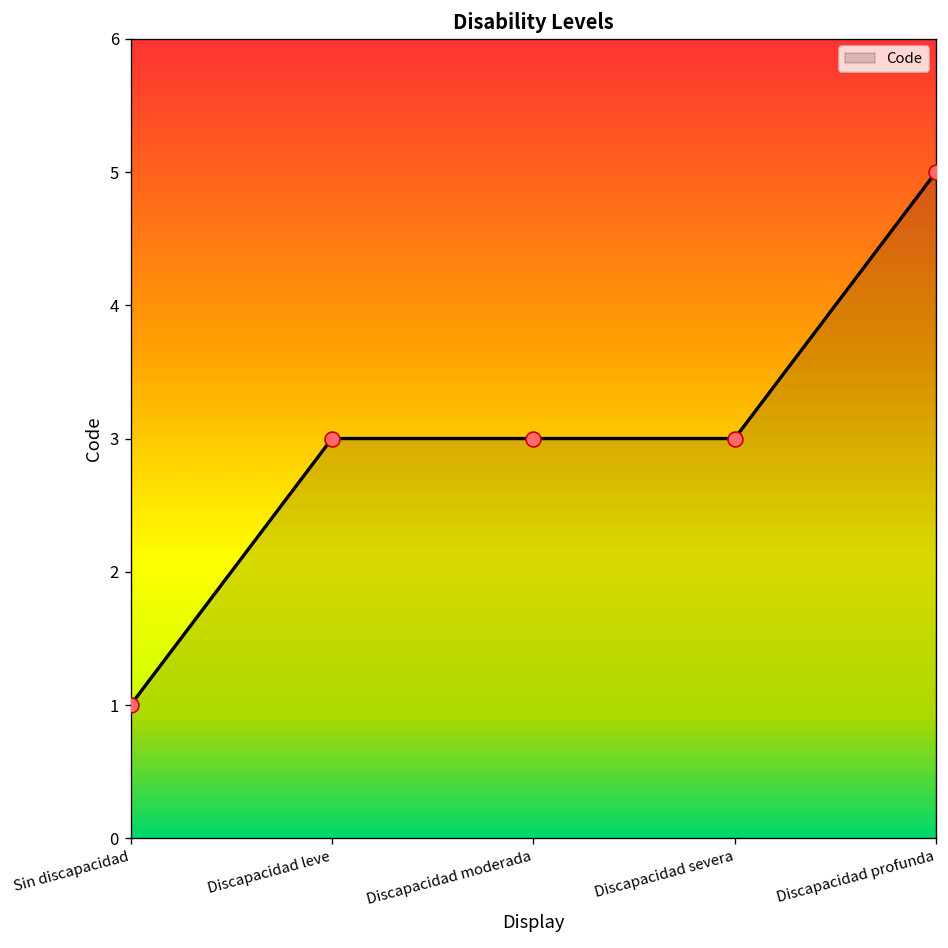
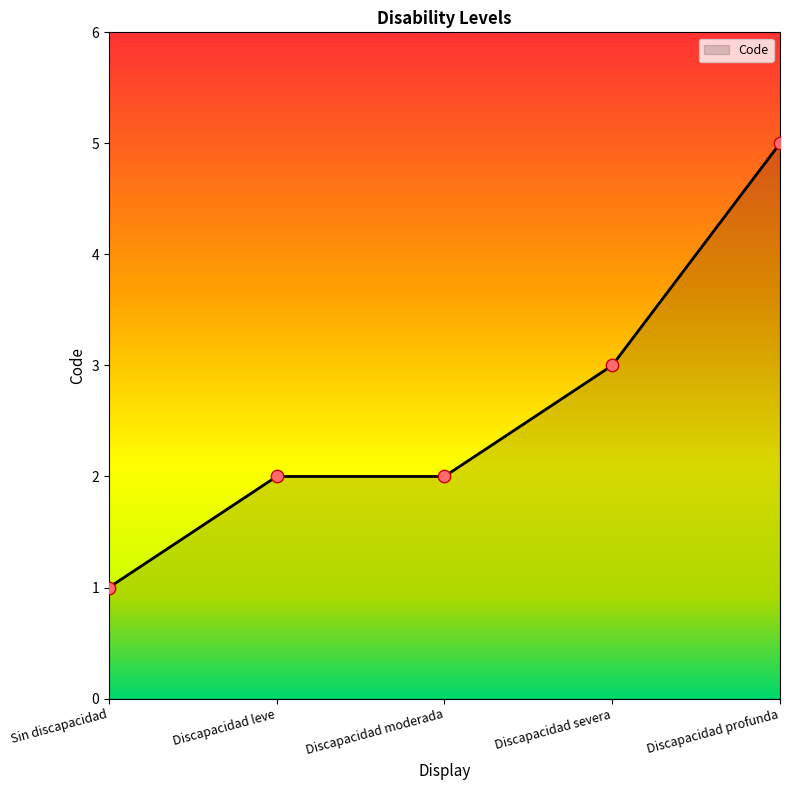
  {
    "Sin discapacidad": 1,
-   "Discapacidad leve": 3,
-   "Discapacidad moderada": 3,
+   "Discapacidad leve": 2,
+   "Discapacidad moderada": 2,
    "Discapacidad severa": 3,
    "Discapacidad profunda": 5
  }
